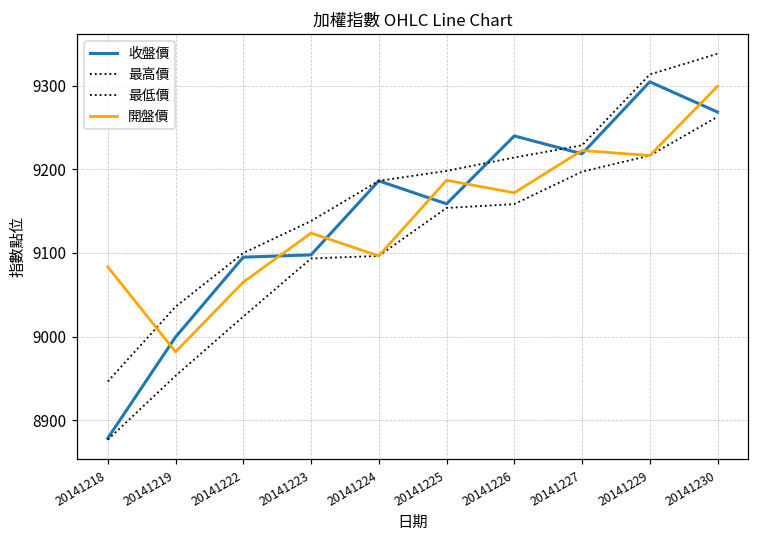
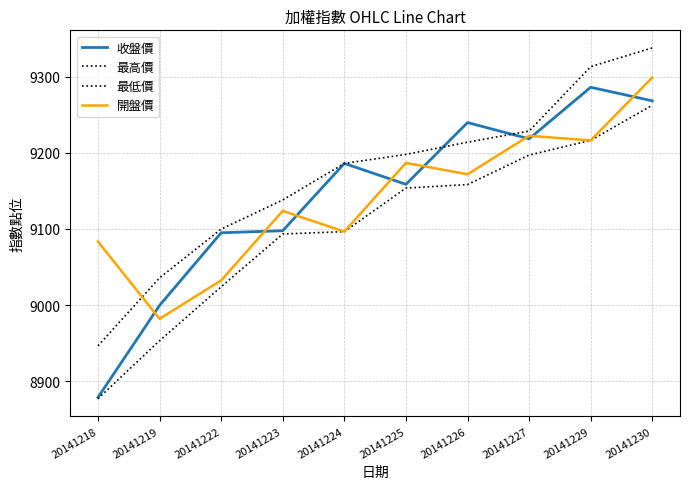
  {
    "收盤價": {
      "20141219": 9000,
      "20141222": 9100,
      "20141223": 9100,
      "20141225": 9160,
      "20141226": 9240,
      "20141227": 9220,
-     "20141229": 9300,
+     "20141229": 9290,
      "20141230": 9270
    },
    "開盤價": {
      "20141218": 9080,
      "20141219": 8980,
-     "20141222": 9070,
+     "20141222": 9030,
      "20141223": 9120,
      "20141225": 9190,
      "20141226": 9170,
      "20141227": 9220,
      "20141230": 9300
    }
  }
